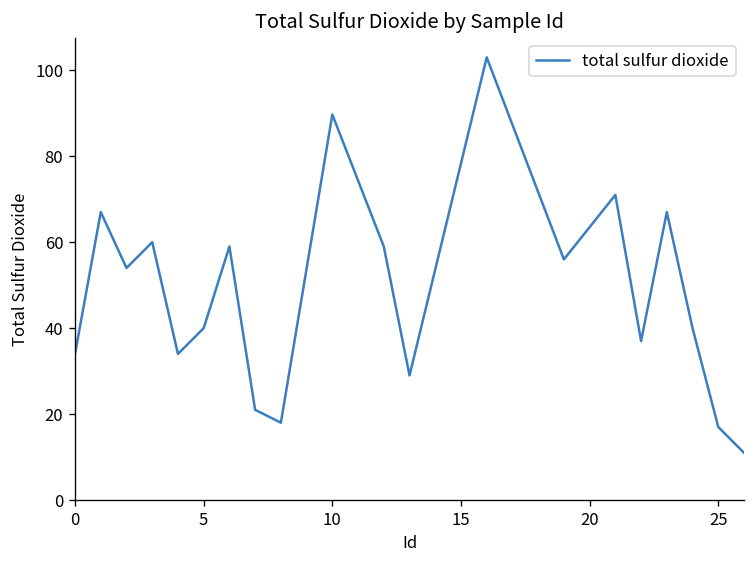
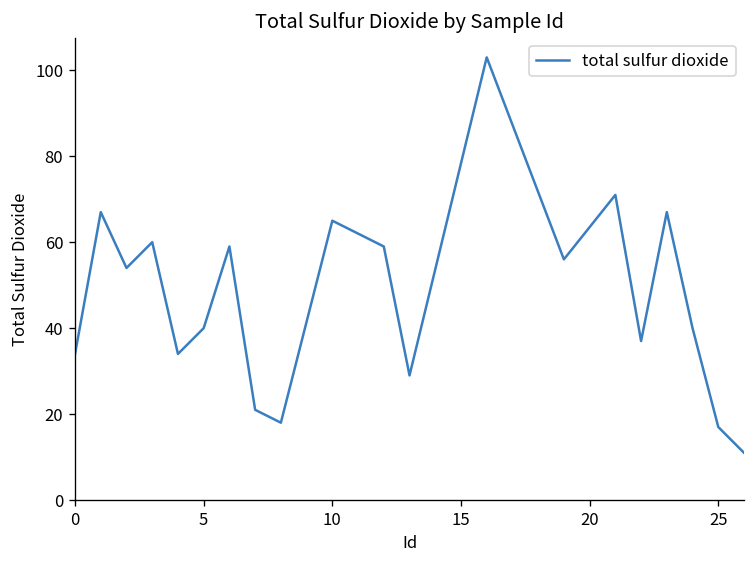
  {
    "0": 34,
    "5": 40,
-   "10": 90,
+   "10": 65,
    "25": 17
  }
